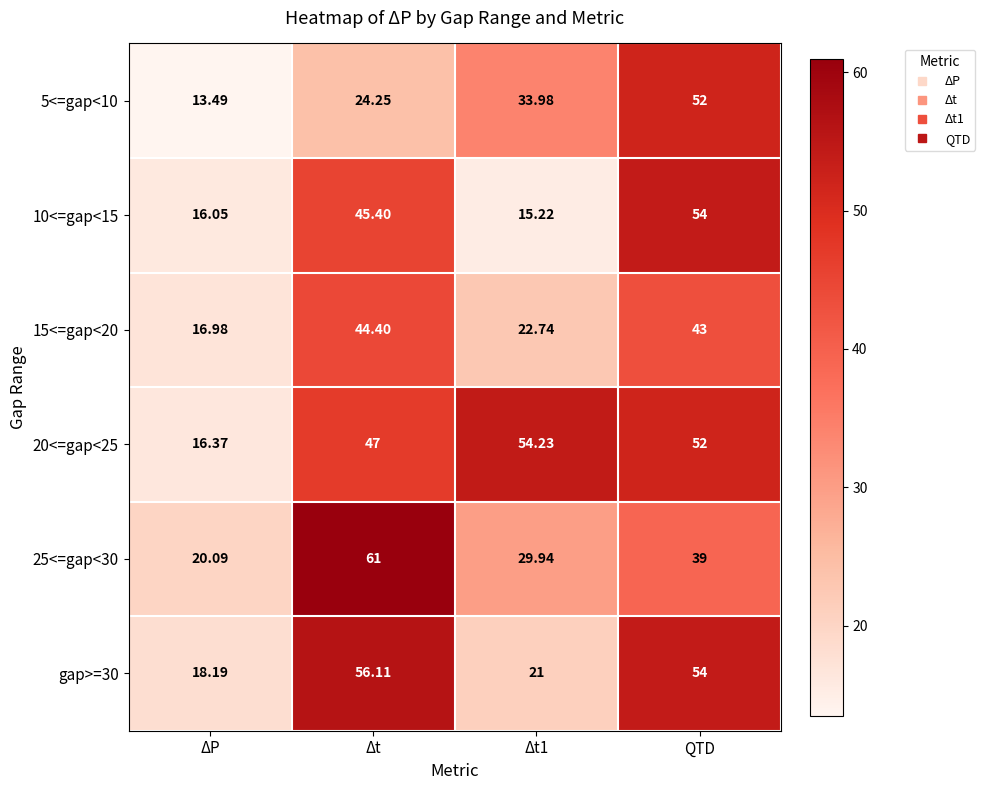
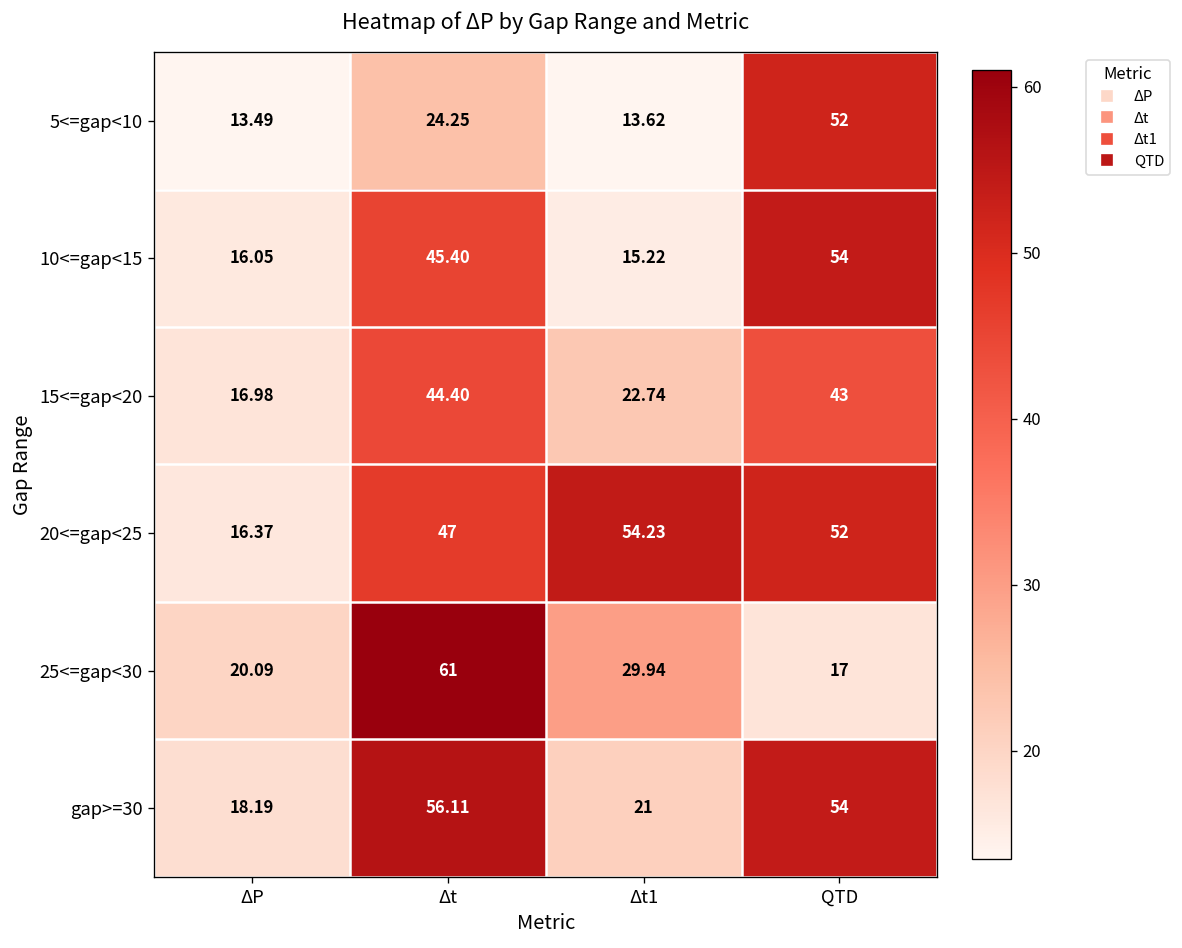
  {
    "5<=gap<10": {
      "ΔP": 13.49,
      "Δt": 24.25,
-     "Δt1": 33.98,
+     "Δt1": 13.62,
      "QTD": 52
    },
    "10<=gap<15": {
      "ΔP": 16.05,
      "Δt": 45.40,
      "Δt1": 15.22,
      "QTD": 54
    },
    "15<=gap<20": {
      "ΔP": 16.98,
      "Δt": 44.40,
      "Δt1": 22.74,
      "QTD": 43
    },
    "20<=gap<25": {
      "ΔP": 16.37,
      "Δt": 47,
      "Δt1": 54.23,
      "QTD": 52
    },
    "25<=gap<30": {
      "ΔP": 20.09,
      "Δt": 61,
      "Δt1": 29.94,
-     "QTD": 39
+     "QTD": 17
    },
    "gap>=30": {
      "ΔP": 18.19,
      "Δt": 56.11,
      "Δt1": 21,
      "QTD": 54
    }
  }
